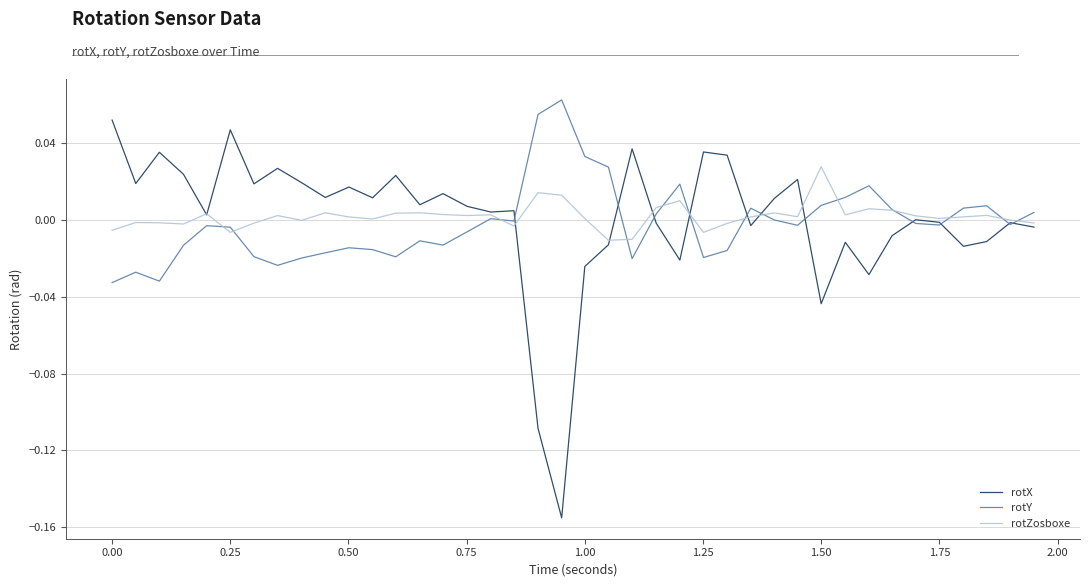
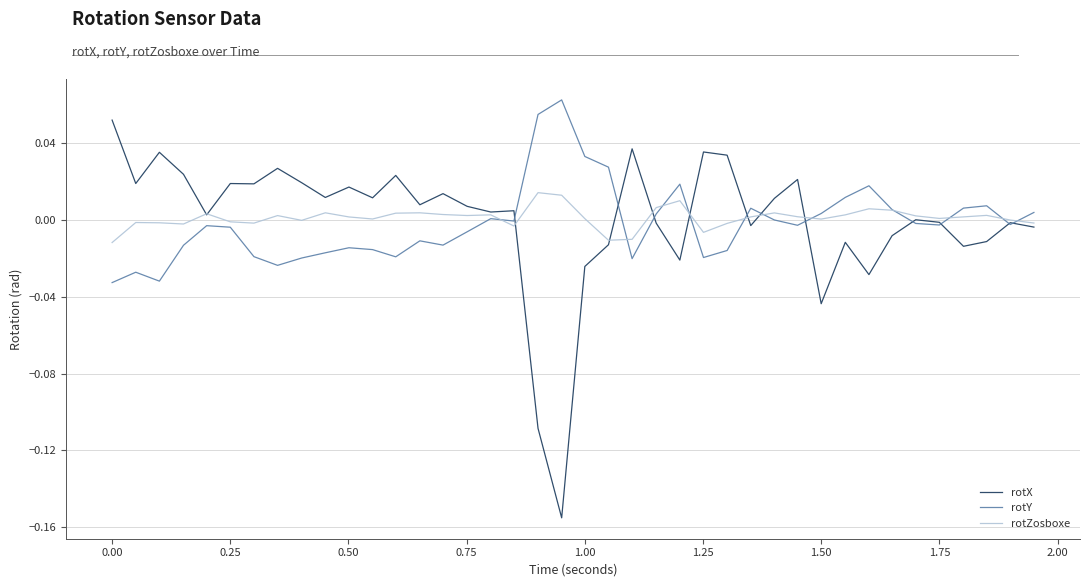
  {
    "rotX": {
      "0.00": 0.052,
-     "0.25": 0.047,
+     "0.25": 0.019,
      "1.00": -0.024,
      "1.50": -0.044,
      "1.75": -0.001
    },
    "rotY": {
      "0.00": -0.033,
      "0.25": -0.004,
      "1.00": 0.033,
-     "1.50": 0.008,
+     "1.50": 0.003,
      "1.75": -0.003
    },
    "rotZosboxe": {
-     "0.00": -0.005,
-     "0.25": -0.006,
+     "0.00": -0.012,
+     "0.25": -0.001,
      "1.00": 0.001,
-     "1.50": 0.028,
+     "1.50": 0.001,
      "1.75": 0.001
    }
  }
